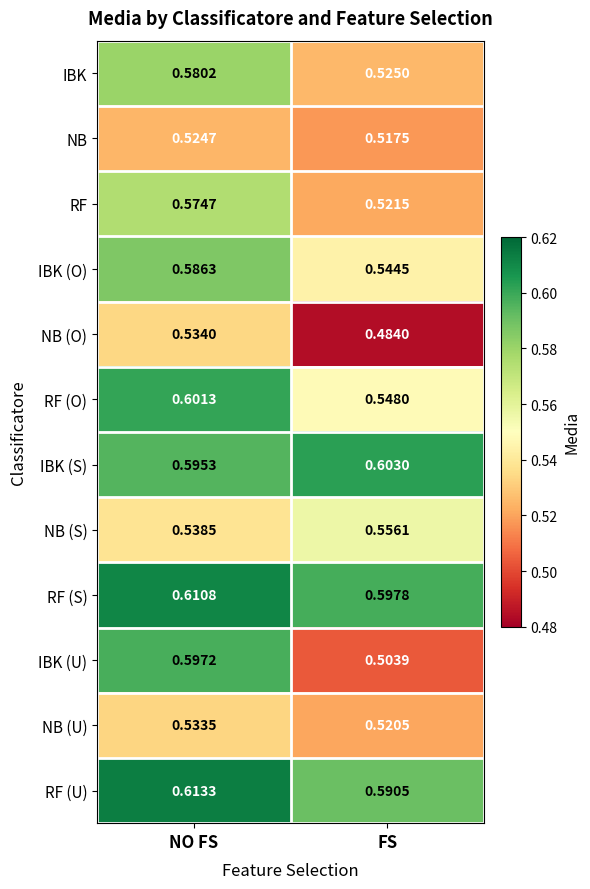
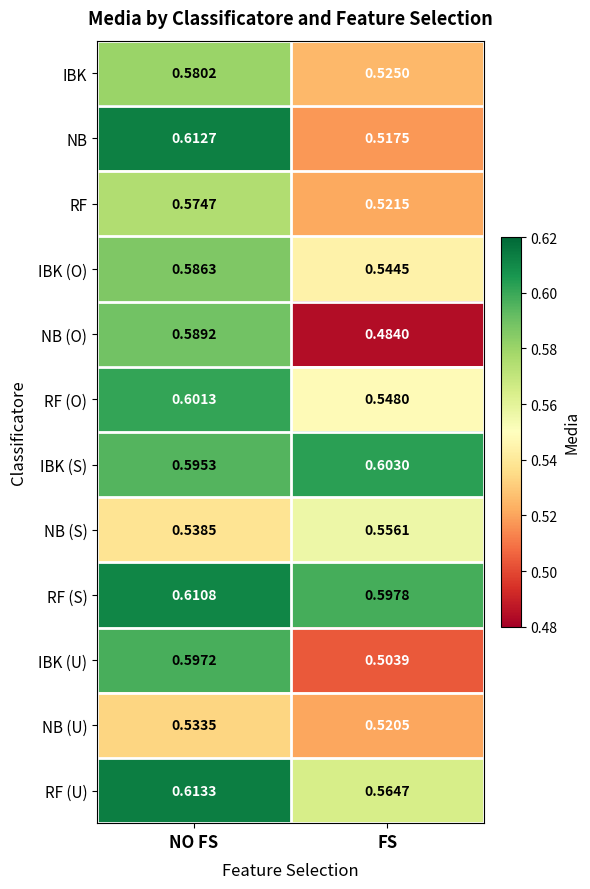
  {
    "IBK": {
      "NO FS": 0.5802,
      "FS": 0.5250
    },
    "NB": {
-     "NO FS": 0.5247,
+     "NO FS": 0.6127,
      "FS": 0.5175
    },
    "RF": {
      "NO FS": 0.5747,
      "FS": 0.5215
    },
    "IBK (O)": {
      "NO FS": 0.5863,
      "FS": 0.5445
    },
    "NB (O)": {
-     "NO FS": 0.5340,
+     "NO FS": 0.5892,
      "FS": 0.4840
    },
    "RF (O)": {
      "NO FS": 0.6013,
      "FS": 0.5480
    },
    "IBK (S)": {
      "NO FS": 0.5953,
      "FS": 0.6030
    },
    "NB (S)": {
      "NO FS": 0.5385,
      "FS": 0.5561
    },
    "RF (S)": {
      "NO FS": 0.6108,
      "FS": 0.5978
    },
    "IBK (U)": {
      "NO FS": 0.5972,
      "FS": 0.5039
    },
    "NB (U)": {
      "NO FS": 0.5335,
      "FS": 0.5205
    },
    "RF (U)": {
      "NO FS": 0.6133,
-     "FS": 0.5905
+     "FS": 0.5647
    }
  }
